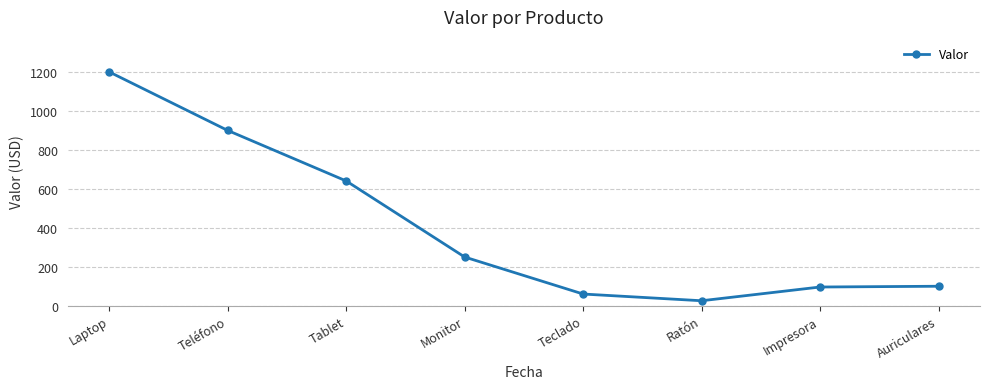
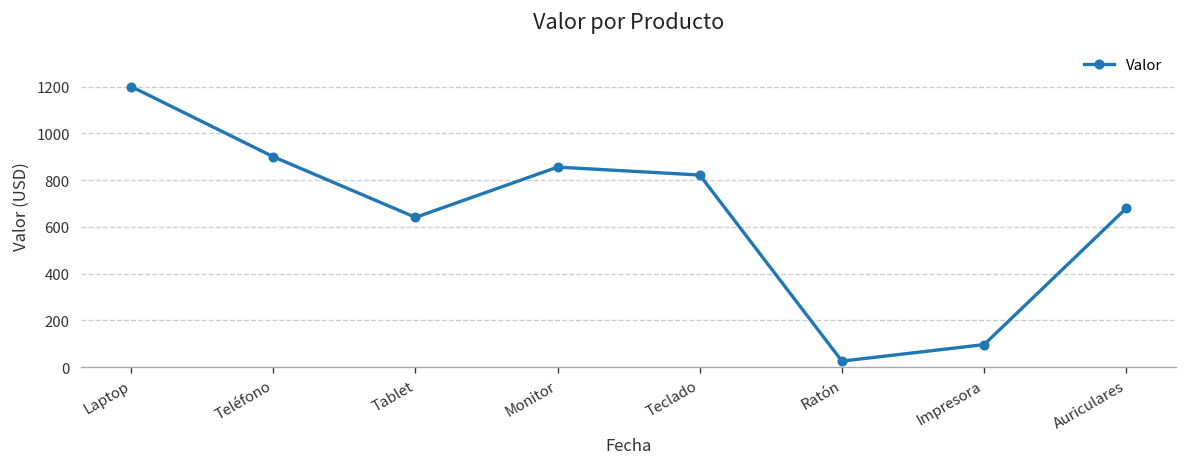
  {
    "Laptop": 1200,
    "Teléfono": 900,
    "Tablet": 640,
-   "Monitor": 250,
-   "Teclado": 60,
+   "Monitor": 860,
+   "Teclado": 820,
    "Ratón": 30,
    "Impresora": 100,
-   "Auriculares": 100
+   "Auriculares": 680
  }
